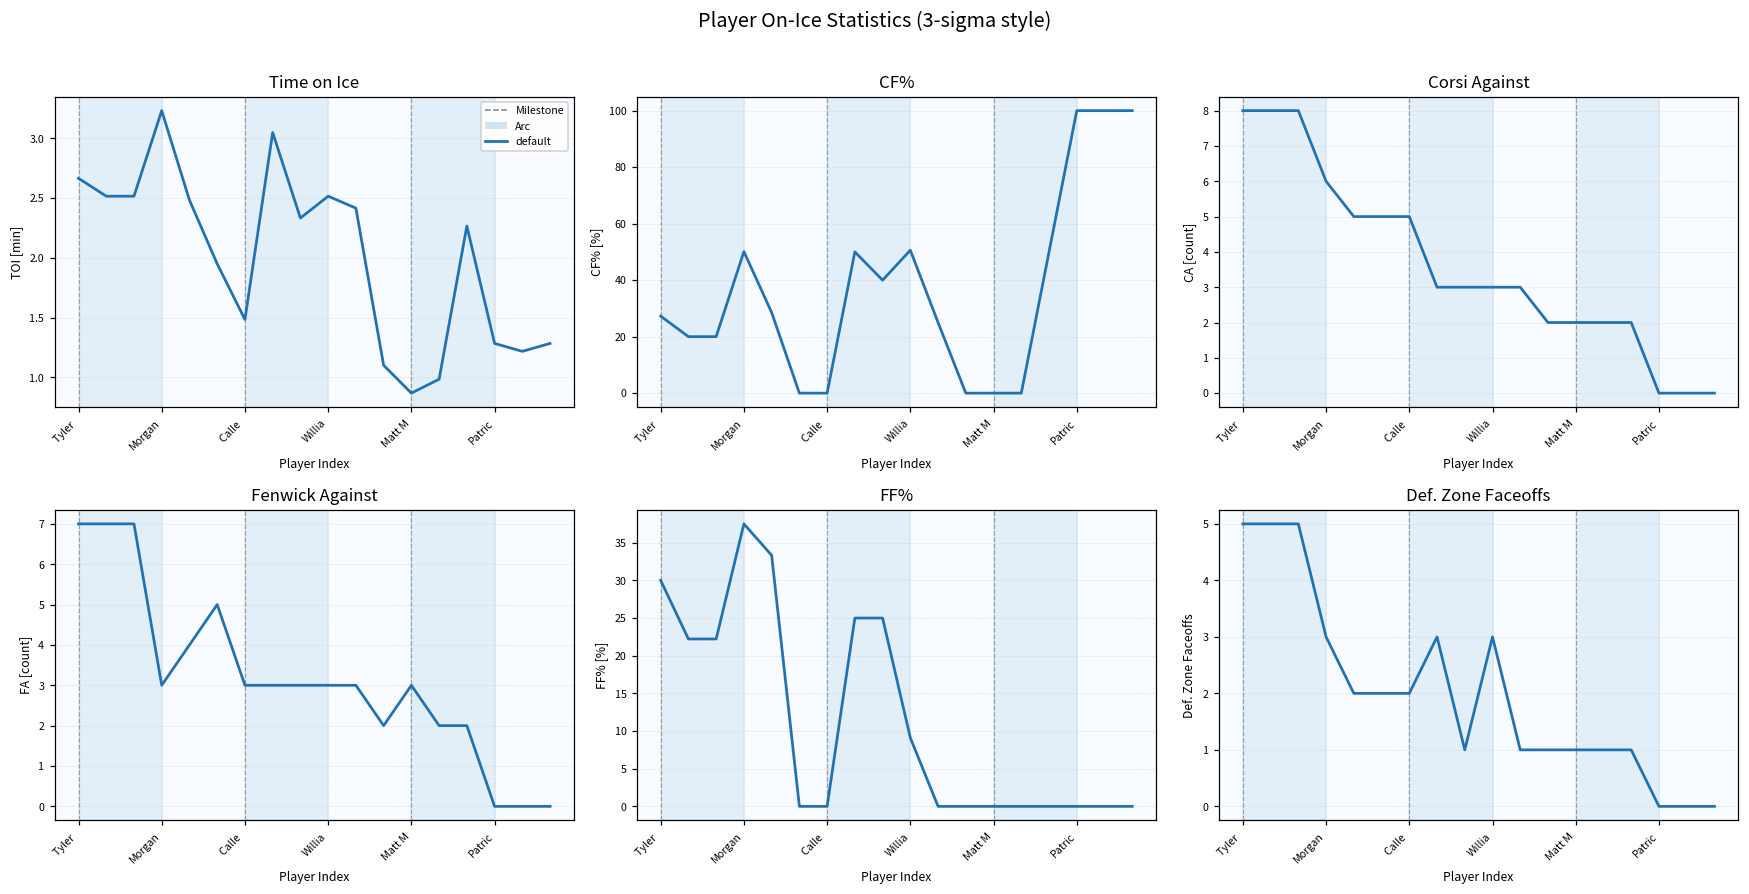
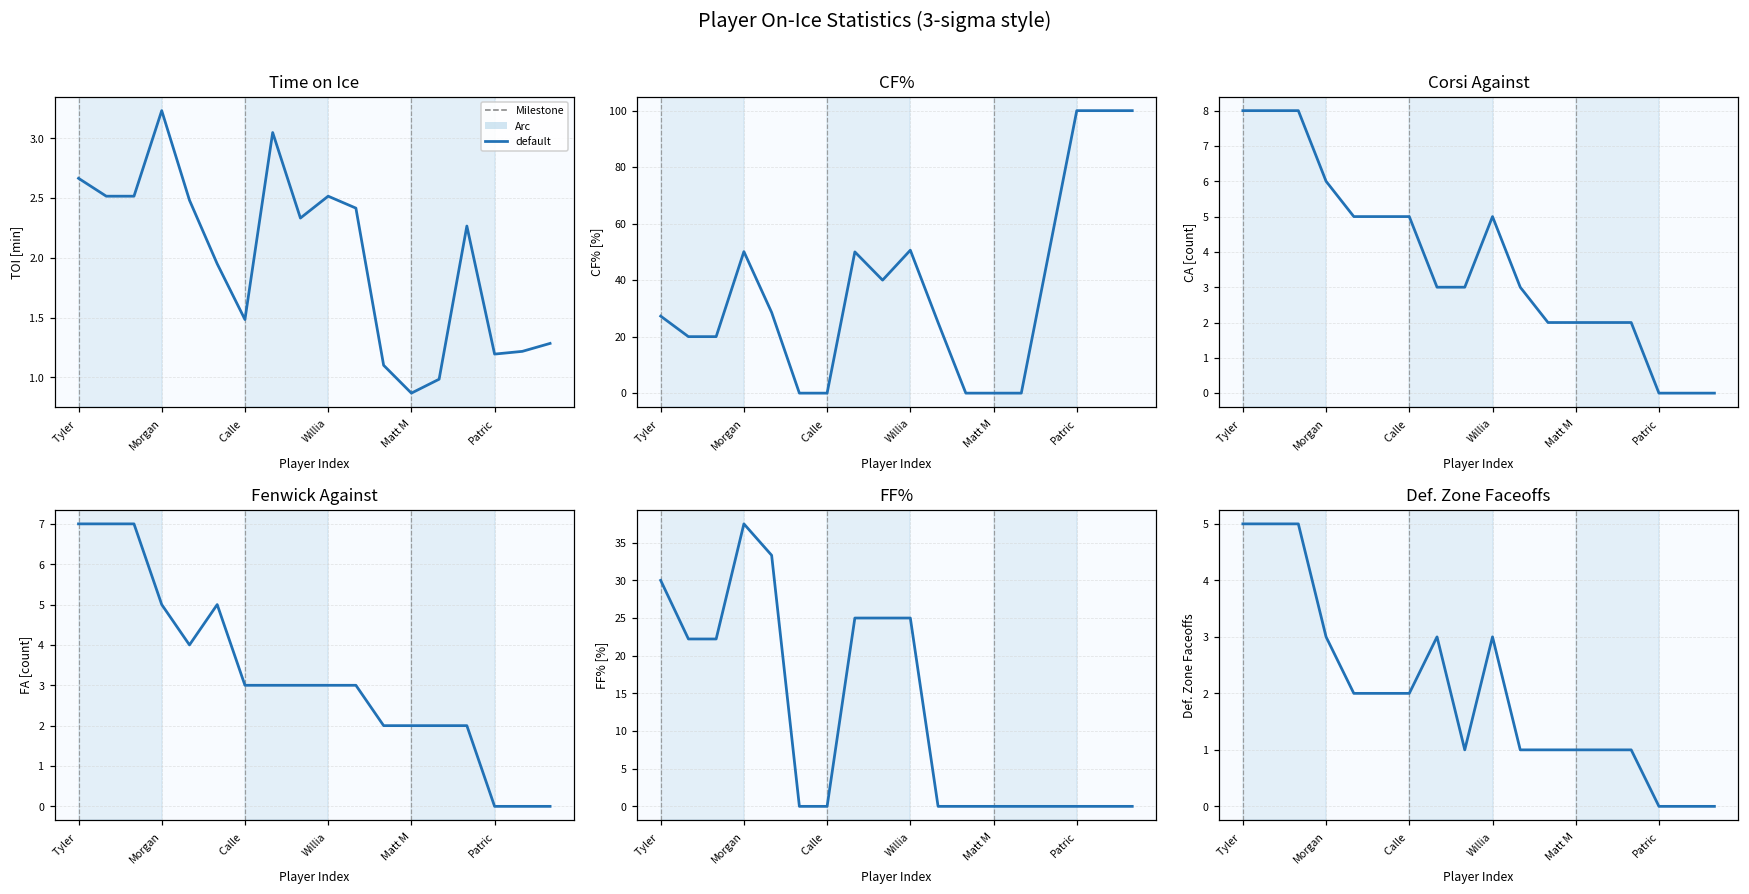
  {
    "Time on Ice": {
      "Tyler": 2.67,
      "Morgan": 3.23,
      "Calle": 1.48,
      "Willia": 2.52,
      "Matt M": 0.87,
-     "Patric": 1.28
+     "Patric": 1.19
    },
    "CF%": {
      "Tyler": 27,
      "Morgan": 50,
      "Calle": 0,
      "Willia": 51,
      "Matt M": 0,
      "Patric": 100
    },
    "Corsi Against": {
      "Tyler": 8,
      "Morgan": 6,
      "Calle": 5,
-     "Willia": 3,
+     "Willia": 5,
      "Matt M": 2,
      "Patric": 0
    },
    "Fenwick Against": {
      "Tyler": 7,
-     "Morgan": 3,
+     "Morgan": 5,
      "Calle": 3,
      "Willia": 3,
-     "Matt M": 3,
+     "Matt M": 2,
      "Patric": 0
    },
    "FF%": {
      "Tyler": 30,
      "Morgan": 38,
      "Calle": 0,
-     "Willia": 9,
+     "Willia": 25,
      "Matt M": 0,
      "Patric": 0
    },
    "Def. Zone Faceoffs": {
      "Tyler": 5.0,
      "Morgan": 3.0,
      "Calle": 2.0,
      "Willia": 3.0,
      "Matt M": 1.0,
      "Patric": 0.0
    }
  }
